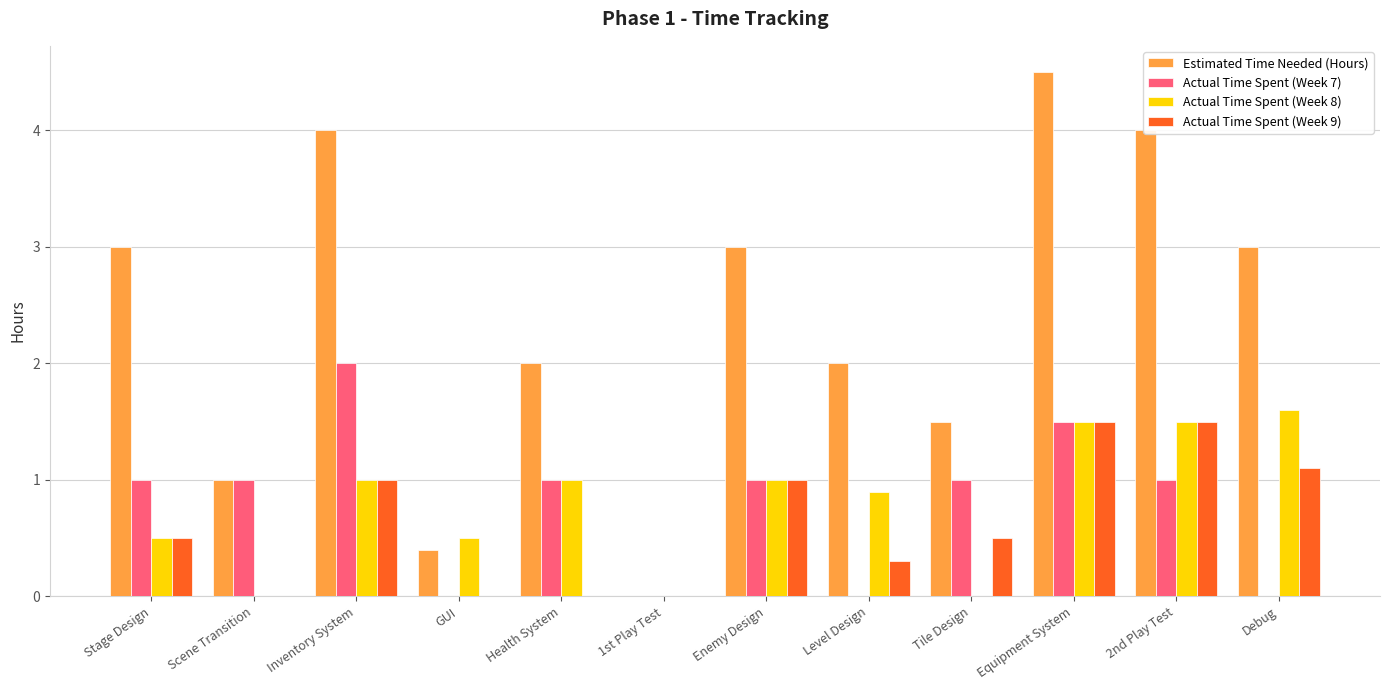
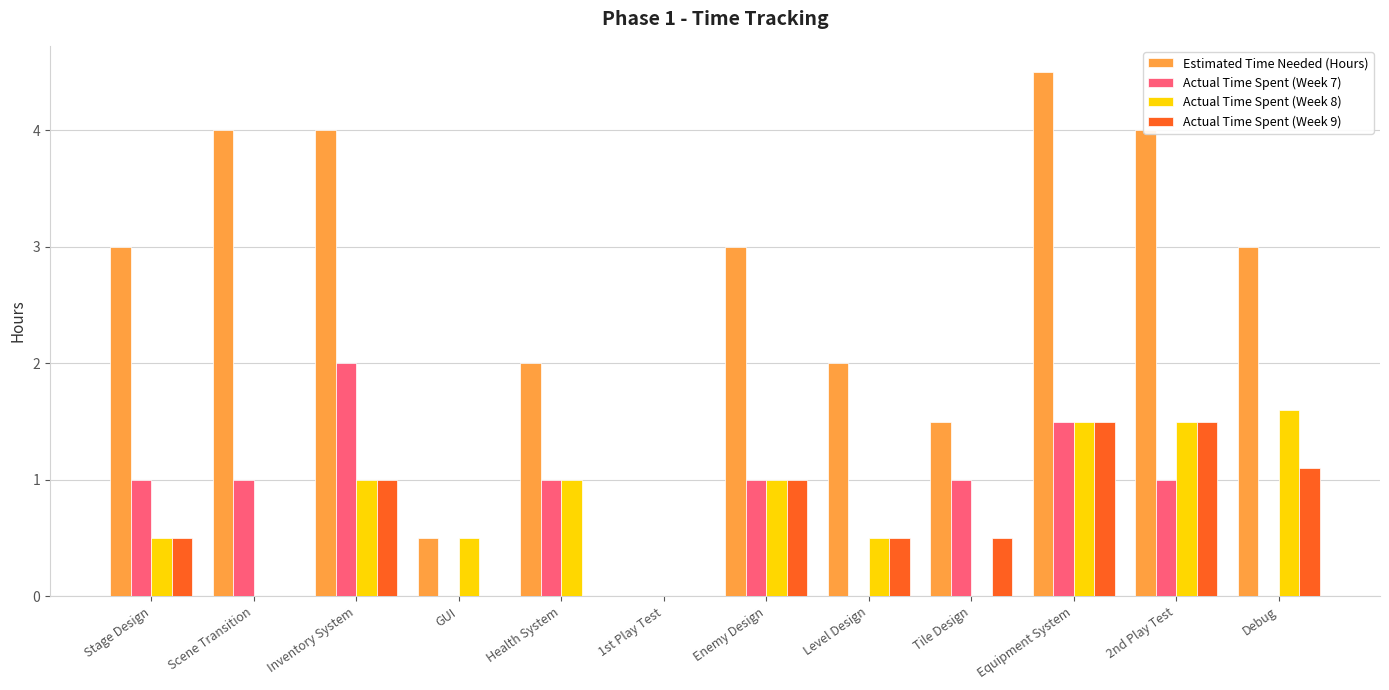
  {
    "Estimated Time Needed (Hours)": {
      "Stage Design": 3.0,
-     "Scene Transition": 1,
+     "Scene Transition": 4,
      "Inventory System": 4.0,
-     "GUI": 0.4,
+     "GUI": 0.5,
      "Health System": 2.0,
      "1st Play Test": 0.0,
      "Enemy Design": 3.0,
      "Level Design": 2.0,
      "Tile Design": 1.5,
      "Equipment System": 4.5,
      "Debug": 3.0
    },
    "Actual Time Spent (Week 7)": {
      "Stage Design": 1.0,
      "Scene Transition": 1.0,
      "Inventory System": 2.0,
      "GUI": 0.0,
      "Health System": 1.0,
      "1st Play Test": 0.0,
      "Enemy Design": 1.0,
      "Level Design": 0.0,
      "Tile Design": 1.0,
      "Equipment System": 1.5,
      "2nd Play Test": 1.0,
      "Debug": 0.0
    },
    "Actual Time Spent (Week 8)": {
      "Stage Design": 0.5,
      "Scene Transition": 0.0,
      "Inventory System": 1.0,
      "GUI": 0.5,
      "Health System": 1.0,
      "1st Play Test": 0.0,
      "Enemy Design": 1.0,
-     "Level Design": 0.9,
+     "Level Design": 0.5,
      "Tile Design": 0.0,
      "Equipment System": 1.5,
      "2nd Play Test": 1.5,
      "Debug": 1.6
    },
    "Actual Time Spent (Week 9)": {
      "Stage Design": 0.5,
      "Scene Transition": 0.0,
      "Inventory System": 1.0,
      "GUI": 0.0,
      "Health System": 0.0,
      "1st Play Test": 0.0,
      "Enemy Design": 1.0,
-     "Level Design": 0.3,
+     "Level Design": 0.5,
      "Tile Design": 0.5,
      "Equipment System": 1.5,
      "2nd Play Test": 1.5,
      "Debug": 1.1
    }
  }
